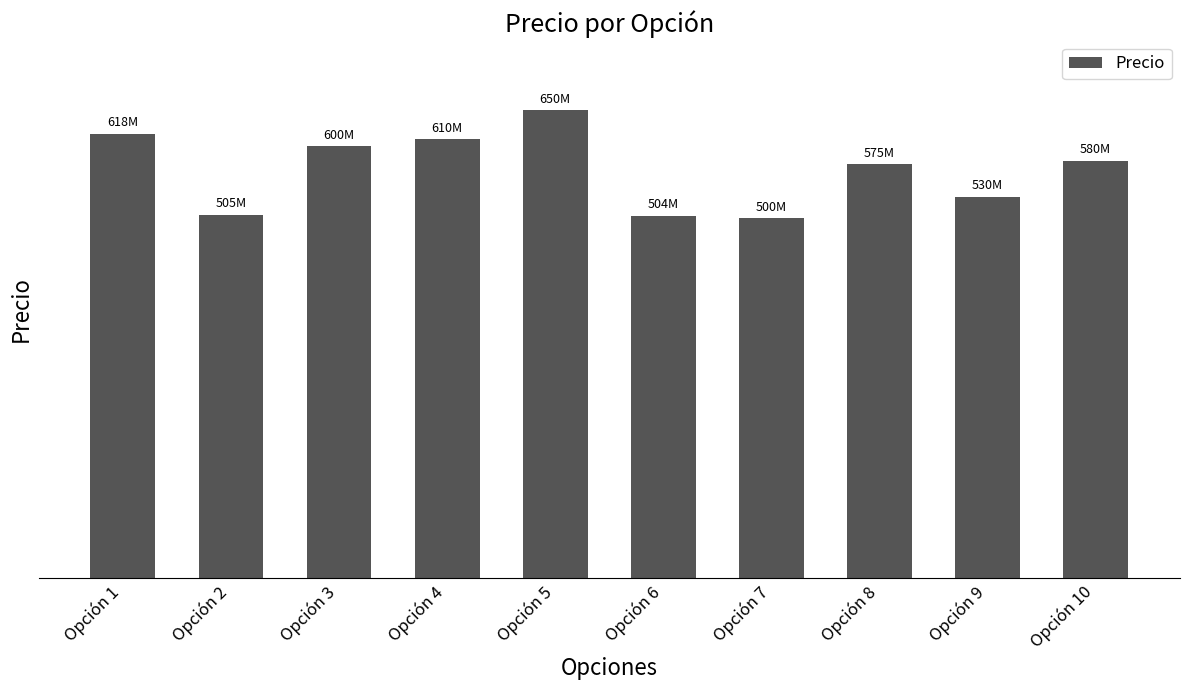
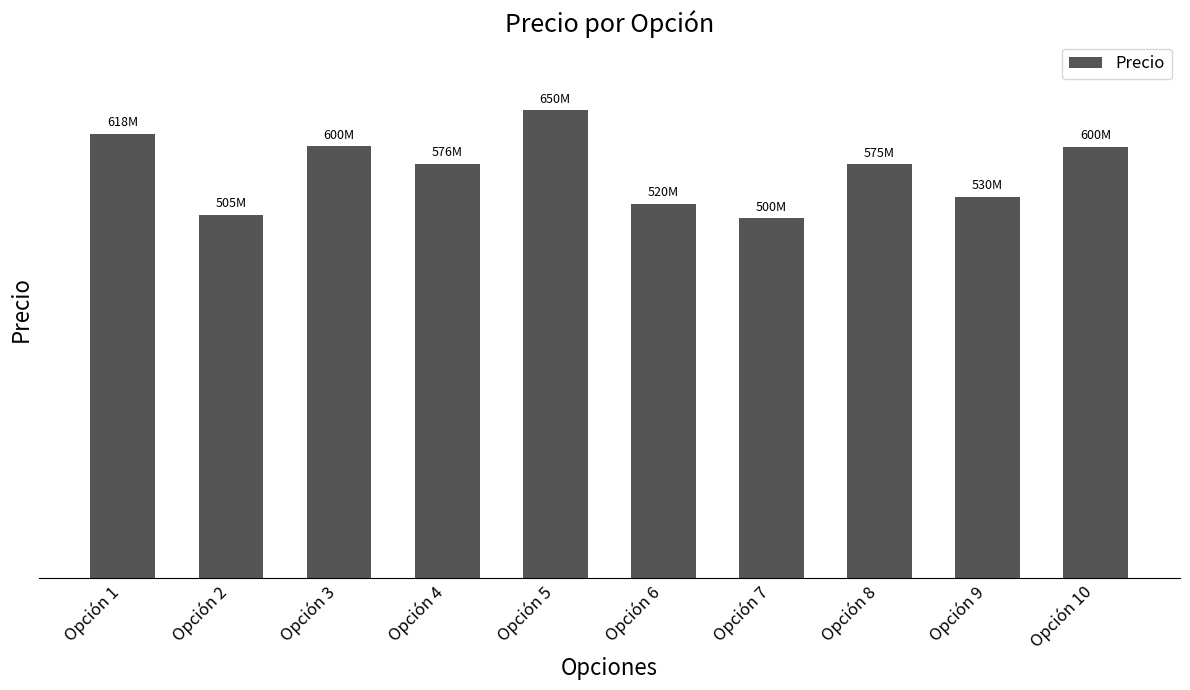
  {
    "Opción 1": "618M",
    "Opción 2": "505M",
    "Opción 3": "600M",
-   "Opción 4": "610M",
+   "Opción 4": "576M",
    "Opción 5": "650M",
-   "Opción 6": "504M",
+   "Opción 6": "520M",
    "Opción 7": "500M",
    "Opción 8": "575M",
    "Opción 9": "530M",
-   "Opción 10": "580M"
+   "Opción 10": "600M"
  }
